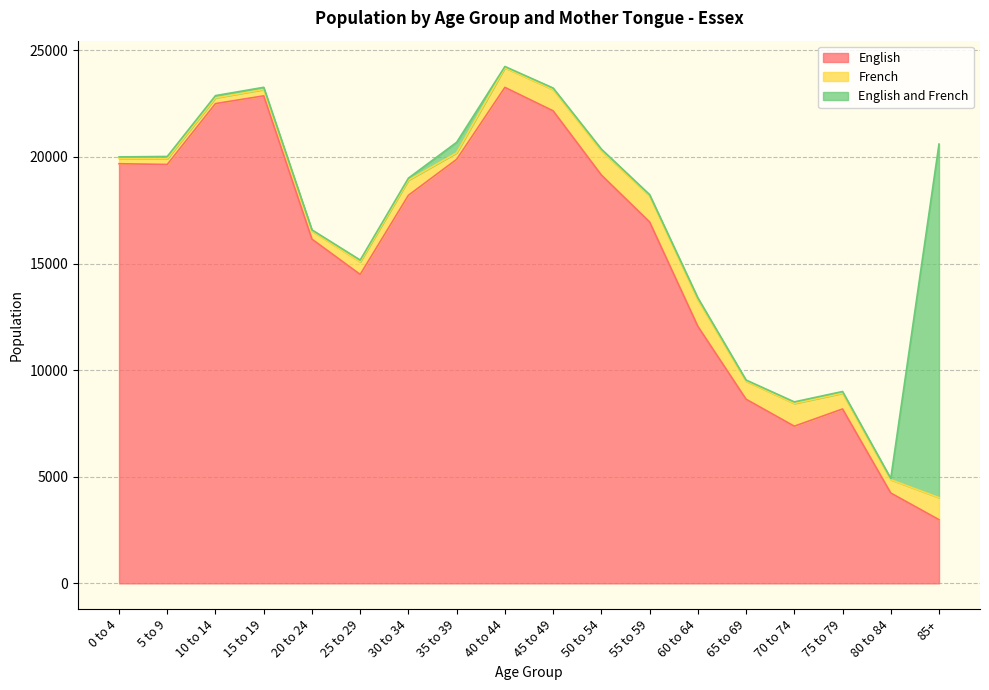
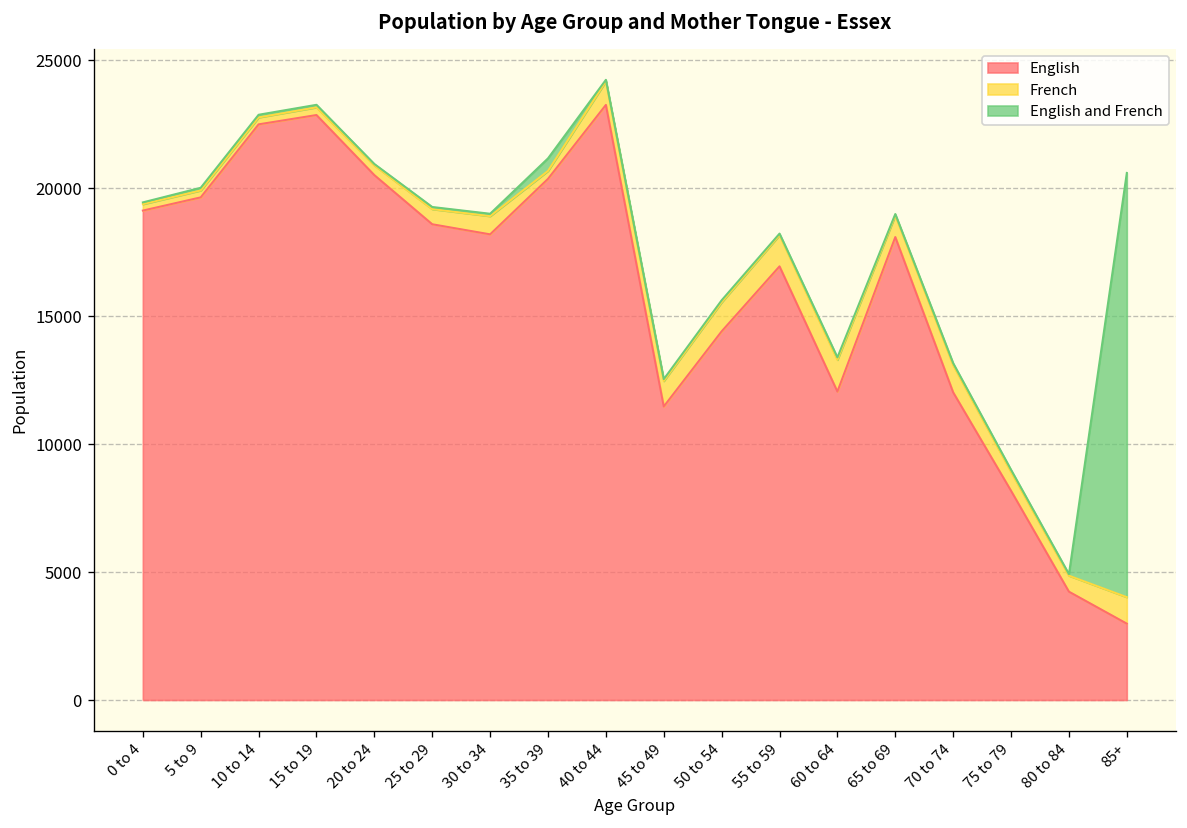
  {
    "English": {
-     "0 to 4": 19700,
+     "0 to 4": 19100,
      "5 to 9": 19600,
      "10 to 14": 22500,
      "15 to 19": 22900,
-     "20 to 24": 16100,
-     "25 to 29": 14500,
+     "20 to 24": 20500,
+     "25 to 29": 18600,
      "30 to 34": 18200,
-     "35 to 39": 19900,
+     "35 to 39": 20400,
      "40 to 44": 23300,
-     "45 to 49": 22200,
-     "50 to 54": 19200,
+     "45 to 49": 11500,
+     "50 to 54": 14400,
      "55 to 59": 17000,
      "60 to 64": 12100,
-     "65 to 69": 8600,
-     "70 to 74": 7400,
+     "65 to 69": 18100,
+     "70 to 74": 12000,
      "75 to 79": 8200,
      "80 to 84": 4200,
      "85+": 3000
    },
    "French": {
      "35 to 39": 300,
      "85+": 1000
    },
    "English and French": {
      "35 to 39": 500,
      "85+": 16600
    }
  }
